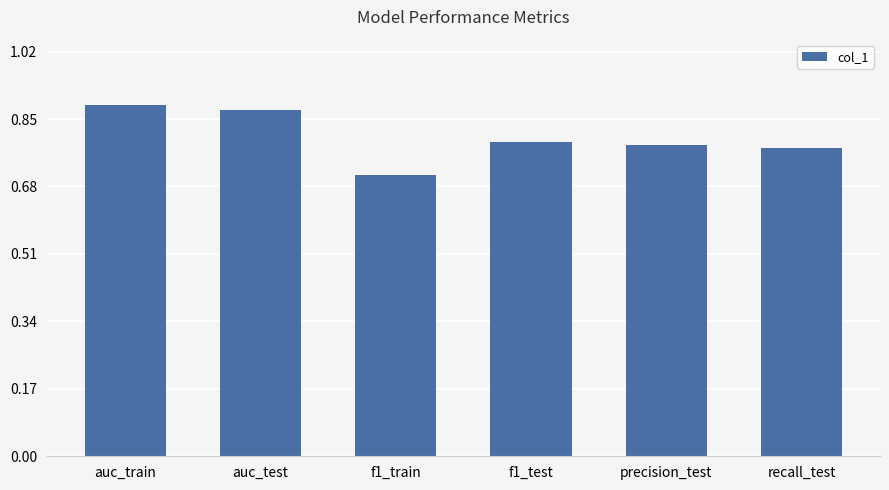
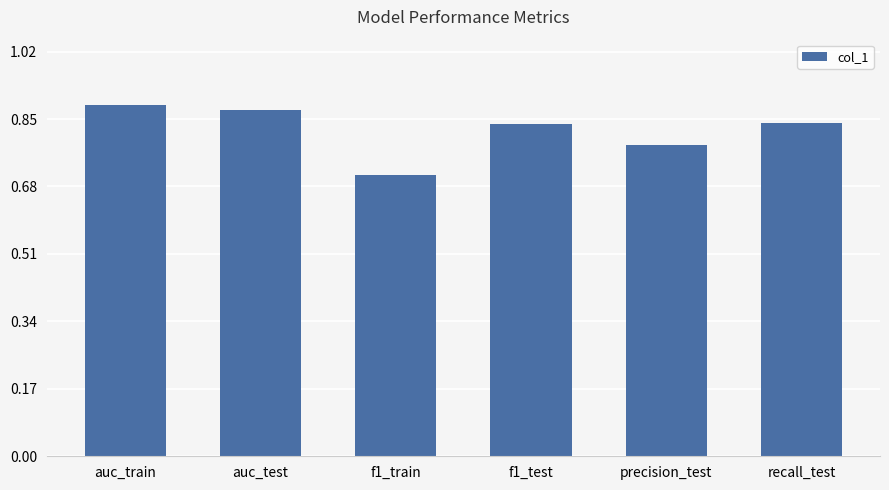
  {
    "auc_train": 0.89,
    "auc_test": 0.87,
    "f1_train": 0.71,
-   "f1_test": 0.79,
+   "f1_test": 0.84,
    "precision_test": 0.78,
-   "recall_test": 0.78
+   "recall_test": 0.84
  }
